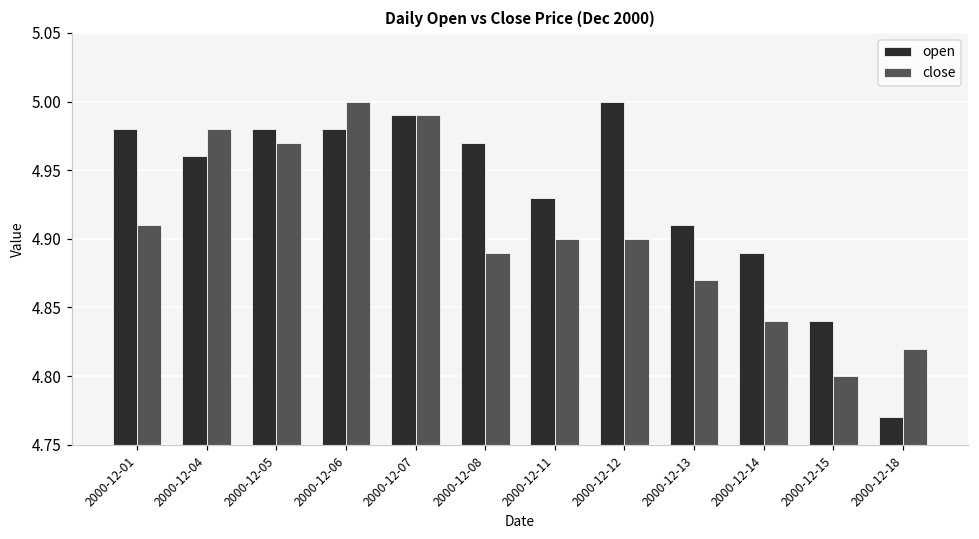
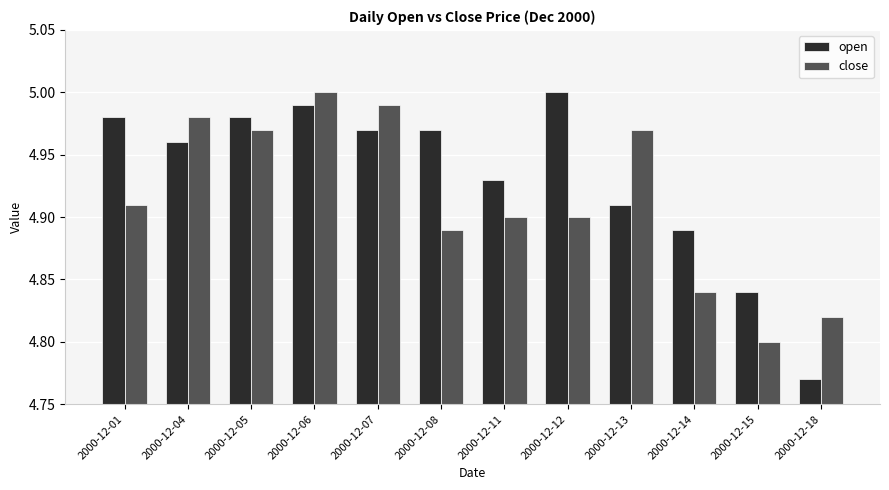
  {
    "open": {
      "2000-12-01": 4.98,
      "2000-12-04": 4.96,
      "2000-12-05": 4.98,
-     "2000-12-06": 4.98,
-     "2000-12-07": 4.99,
+     "2000-12-06": 4.99,
+     "2000-12-07": 4.97,
      "2000-12-08": 4.97,
      "2000-12-11": 4.93,
      "2000-12-12": 5.00,
      "2000-12-13": 4.91,
      "2000-12-14": 4.89,
      "2000-12-15": 4.84,
      "2000-12-18": 4.77
    },
    "close": {
      "2000-12-01": 4.91,
      "2000-12-04": 4.98,
      "2000-12-05": 4.97,
      "2000-12-06": 5.00,
      "2000-12-07": 4.99,
      "2000-12-08": 4.89,
      "2000-12-11": 4.90,
      "2000-12-12": 4.90,
-     "2000-12-13": 4.87,
+     "2000-12-13": 4.97,
      "2000-12-14": 4.84,
      "2000-12-15": 4.80,
      "2000-12-18": 4.82
    }
  }
